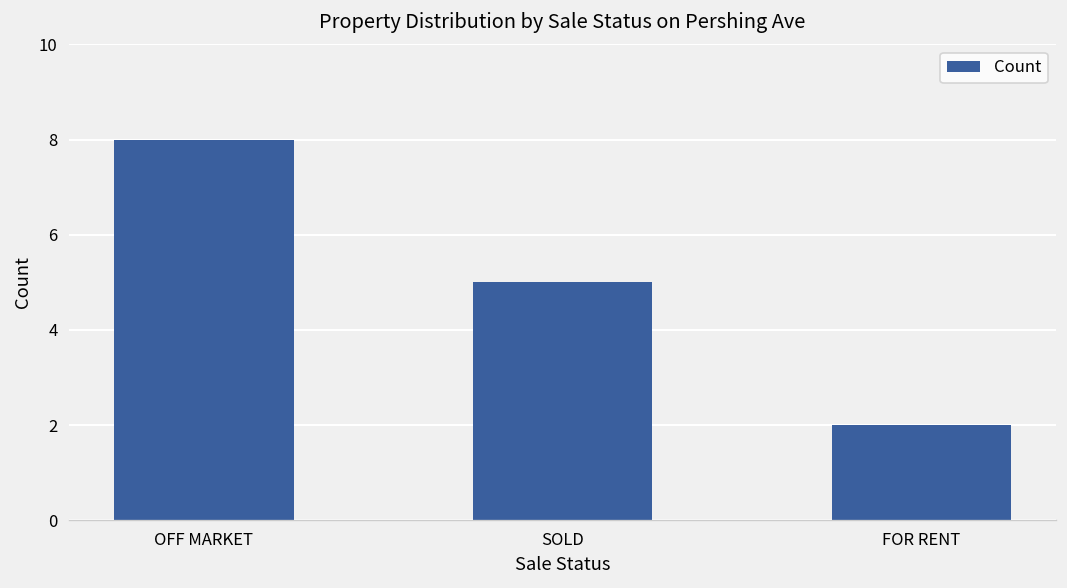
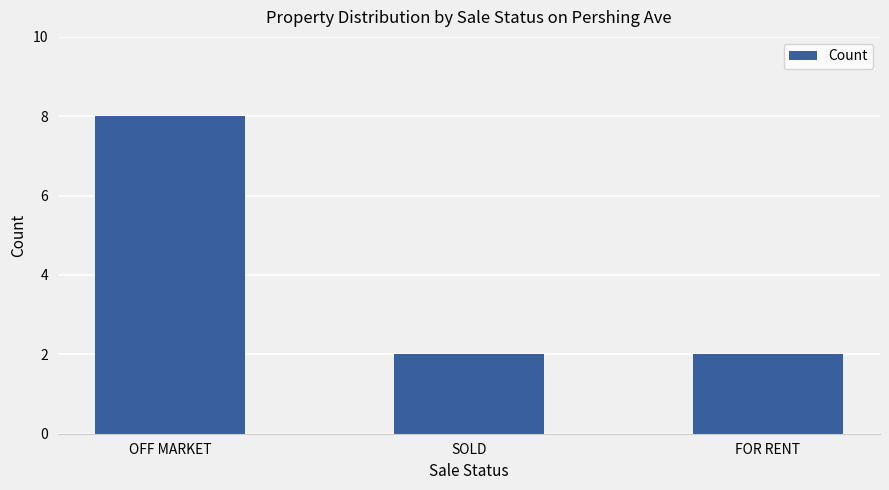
  {
    "OFF MARKET": 8,
-   "SOLD": 5,
+   "SOLD": 2,
    "FOR RENT": 2
  }
